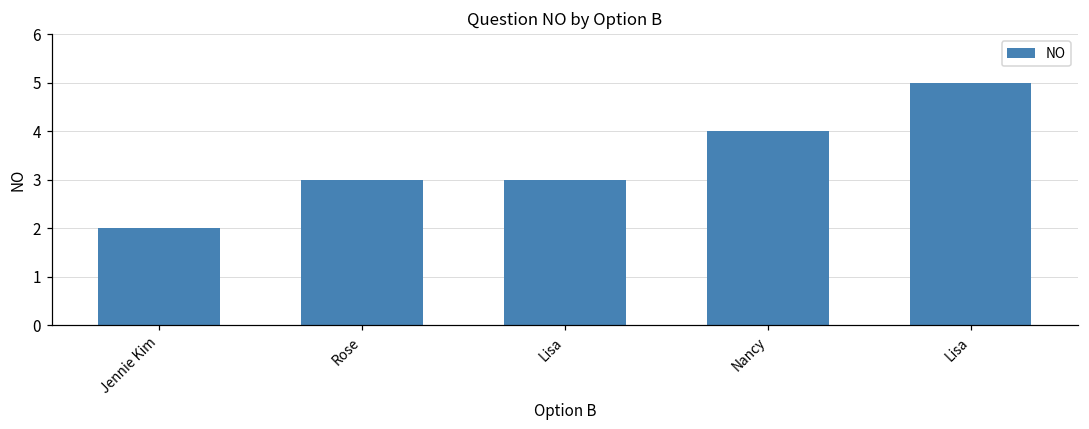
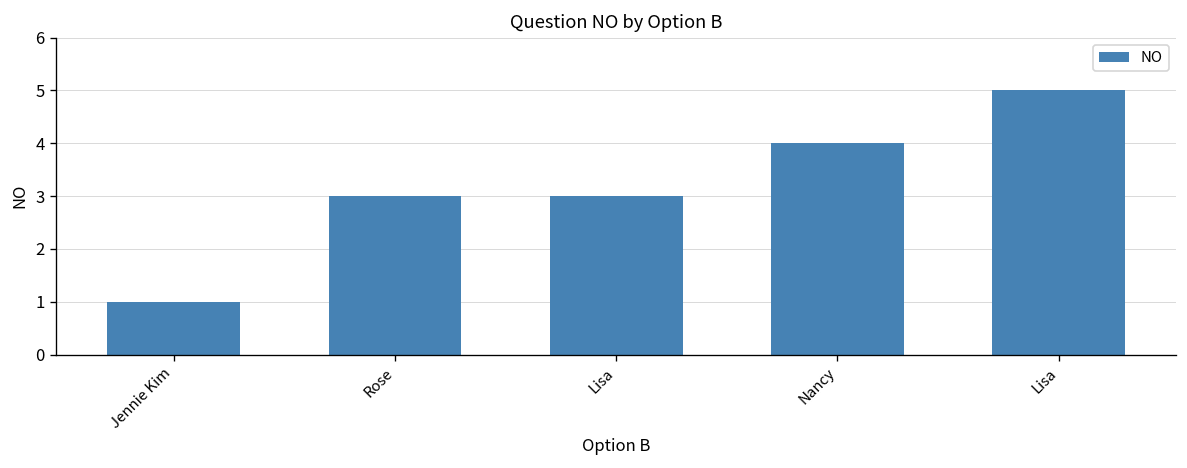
  {
-   "Jennie Kim": 2,
+   "Jennie Kim": 1,
    "Rose": 3,
    "Nancy": 4
  }
